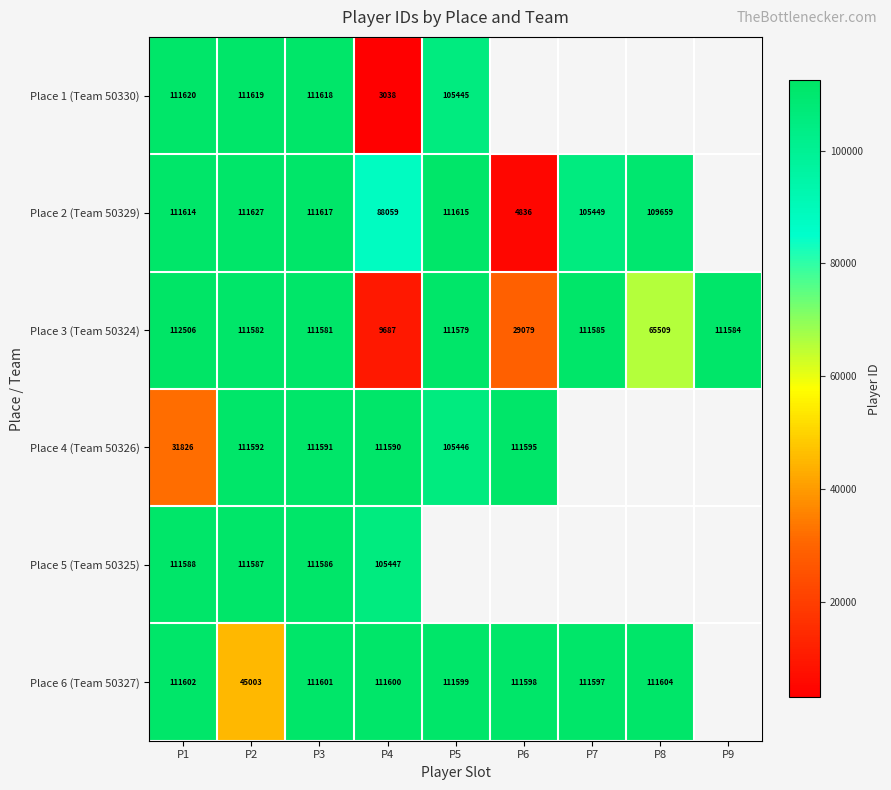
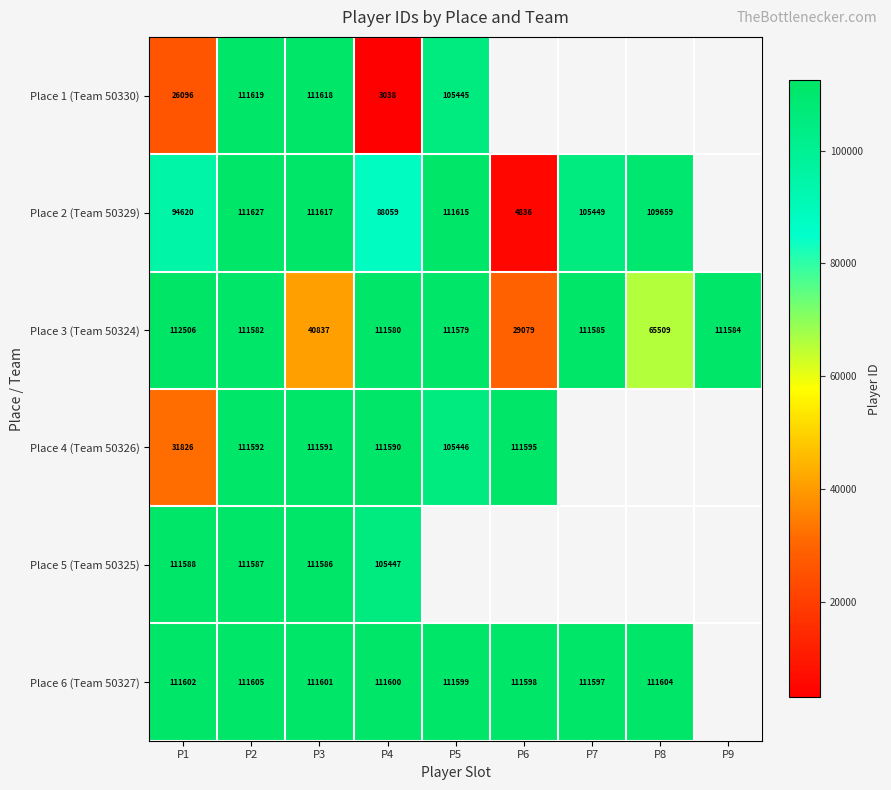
  {
    "Place 1 (Team 50330)": {
-     "P1": 111620,
+     "P1": 26096,
      "P2": 111619,
      "P3": 111618,
      "P4": 3038,
      "P5": 105445
    },
    "Place 2 (Team 50329)": {
-     "P1": 111614,
+     "P1": 94620,
      "P2": 111627,
      "P3": 111617,
      "P4": 88059,
      "P5": 111615,
      "P6": 4836,
      "P7": 105449,
      "P8": 109659
    },
    "Place 3 (Team 50324)": {
      "P1": 112506,
      "P2": 111582,
-     "P3": 111581,
-     "P4": 9687,
+     "P3": 40837,
+     "P4": 111580,
      "P5": 111579,
      "P6": 29079,
      "P7": 111585,
      "P8": 65509,
      "P9": 111584
    },
    "Place 4 (Team 50326)": {
      "P1": 31826,
      "P2": 111592,
      "P3": 111591,
      "P4": 111590,
      "P5": 105446,
      "P6": 111595
    },
    "Place 5 (Team 50325)": {
      "P1": 111588,
      "P2": 111587,
      "P3": 111586,
      "P4": 105447
    },
    "Place 6 (Team 50327)": {
      "P1": 111602,
-     "P2": 45003,
+     "P2": 111605,
      "P3": 111601,
      "P4": 111600,
      "P5": 111599,
      "P6": 111598,
      "P7": 111597,
      "P8": 111604
    }
  }
